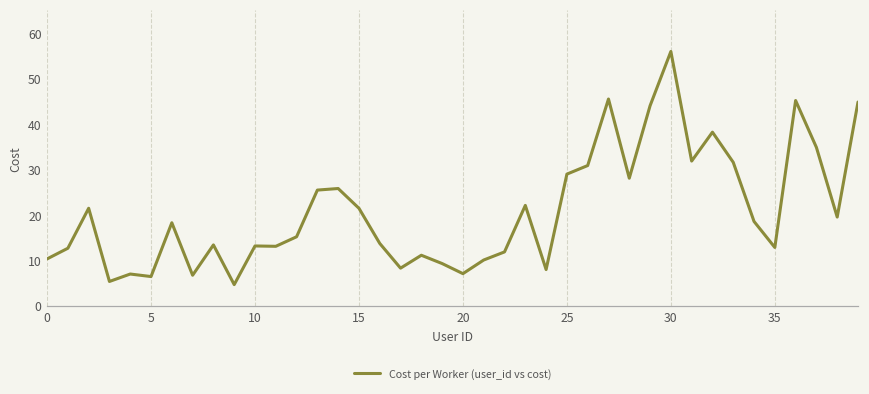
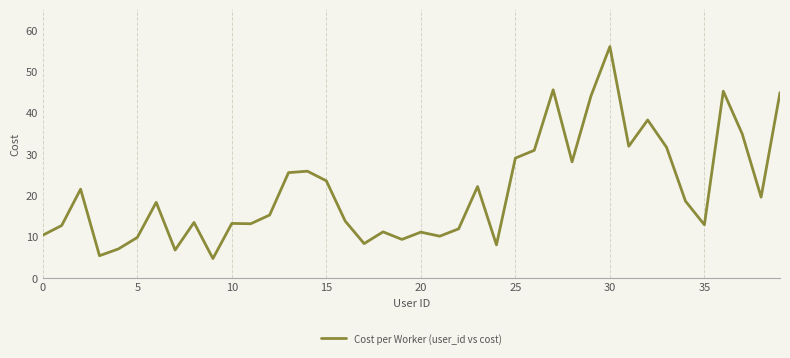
  {
    "0": 10,
-   "5": 6,
+   "5": 10,
    "10": 13,
-   "15": 21,
-   "20": 7,
+   "15": 23,
+   "20": 11,
    "25": 29,
    "30": 56,
    "35": 13
  }
